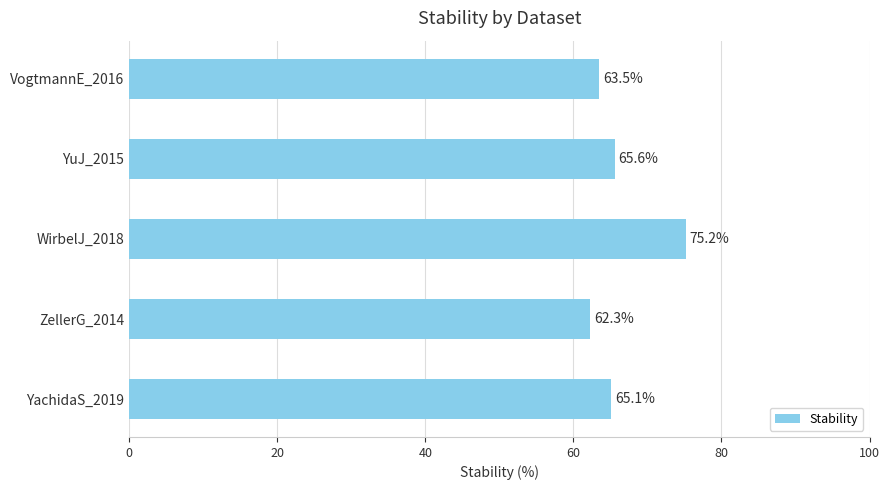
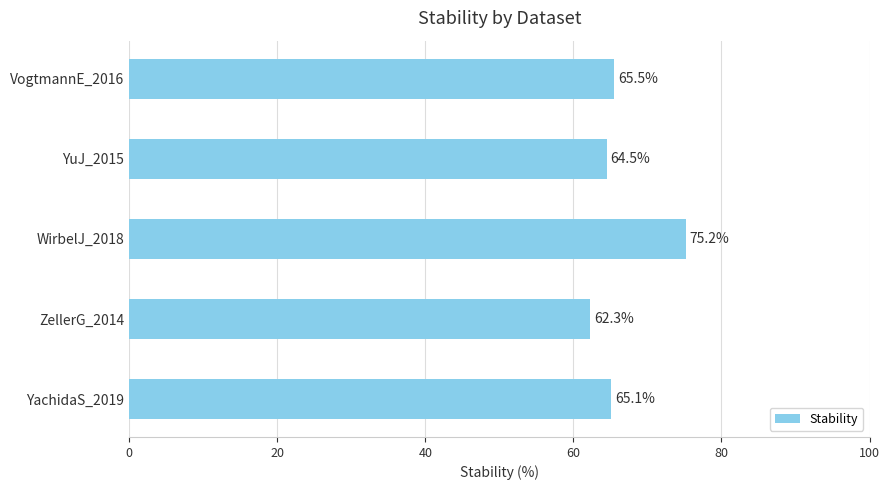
  {
-   "VogtmannE_2016": "63.5%",
-   "YuJ_2015": "65.6%",
+   "VogtmannE_2016": "65.5%",
+   "YuJ_2015": "64.5%",
    "WirbelJ_2018": "75.2%",
    "ZellerG_2014": "62.3%",
    "YachidaS_2019": "65.1%"
  }
